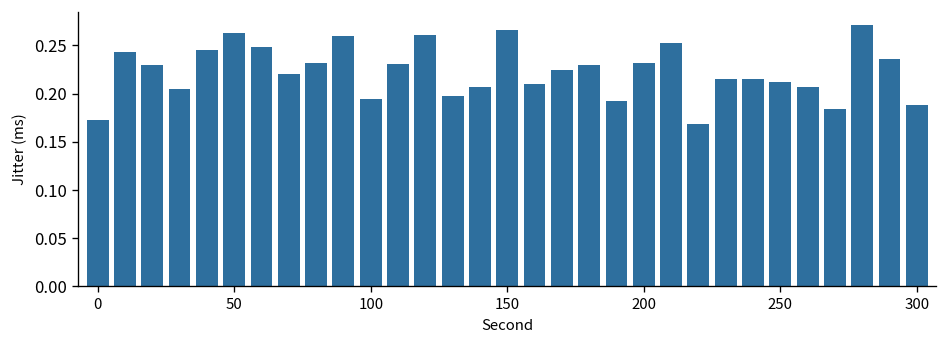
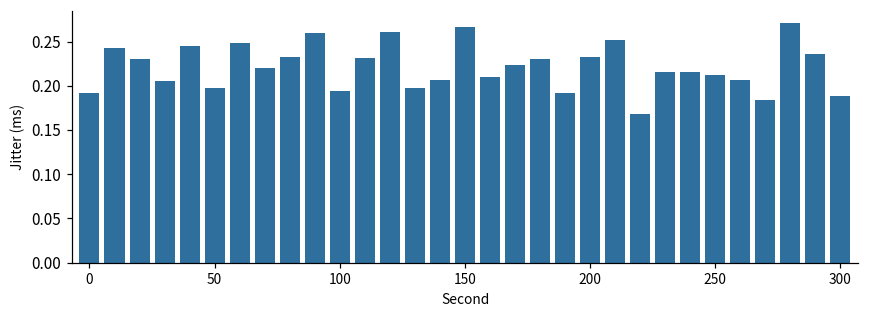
  {
-   "0": 0.17,
-   "50": 0.26,
+   "0": 0.19,
+   "50": 0.20,
    "100": 0.19,
    "150": 0.27,
    "200": 0.23,
    "250": 0.21,
    "300": 0.19
  }
